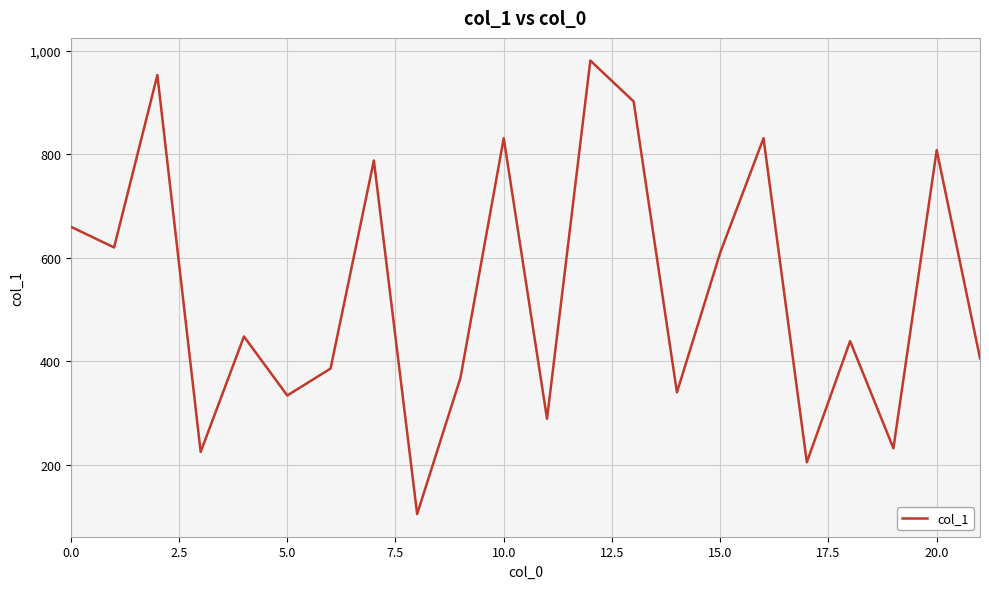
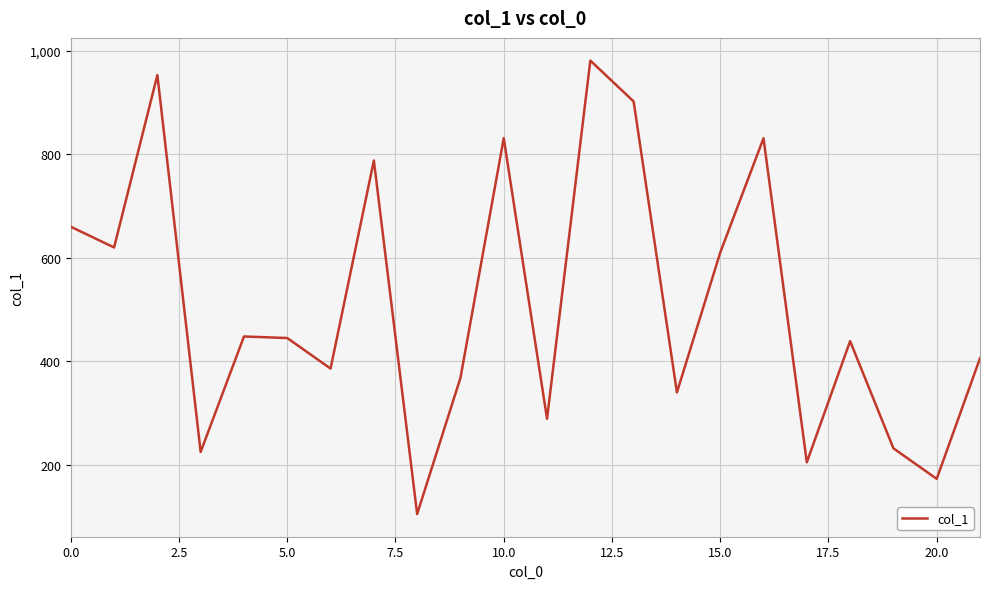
  {
    "0.0": 660,
-   "5.0": 330,
+   "5.0": 450,
    "10.0": 830,
    "15.0": 610,
-   "20.0": 810
+   "20.0": 170
  }
